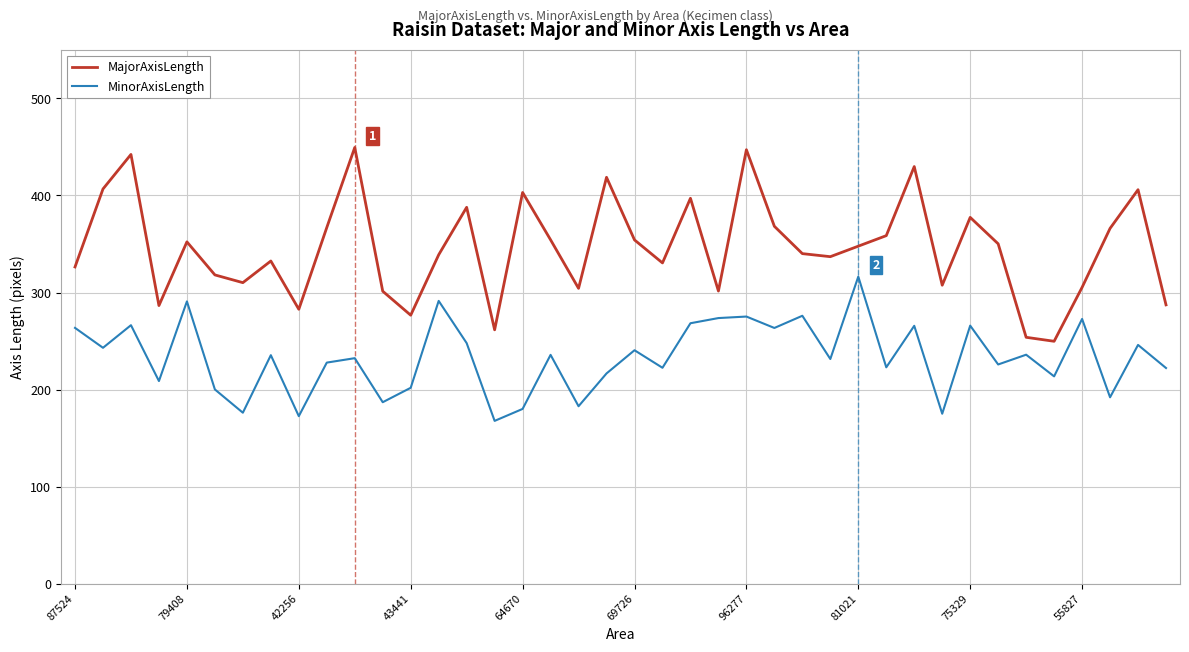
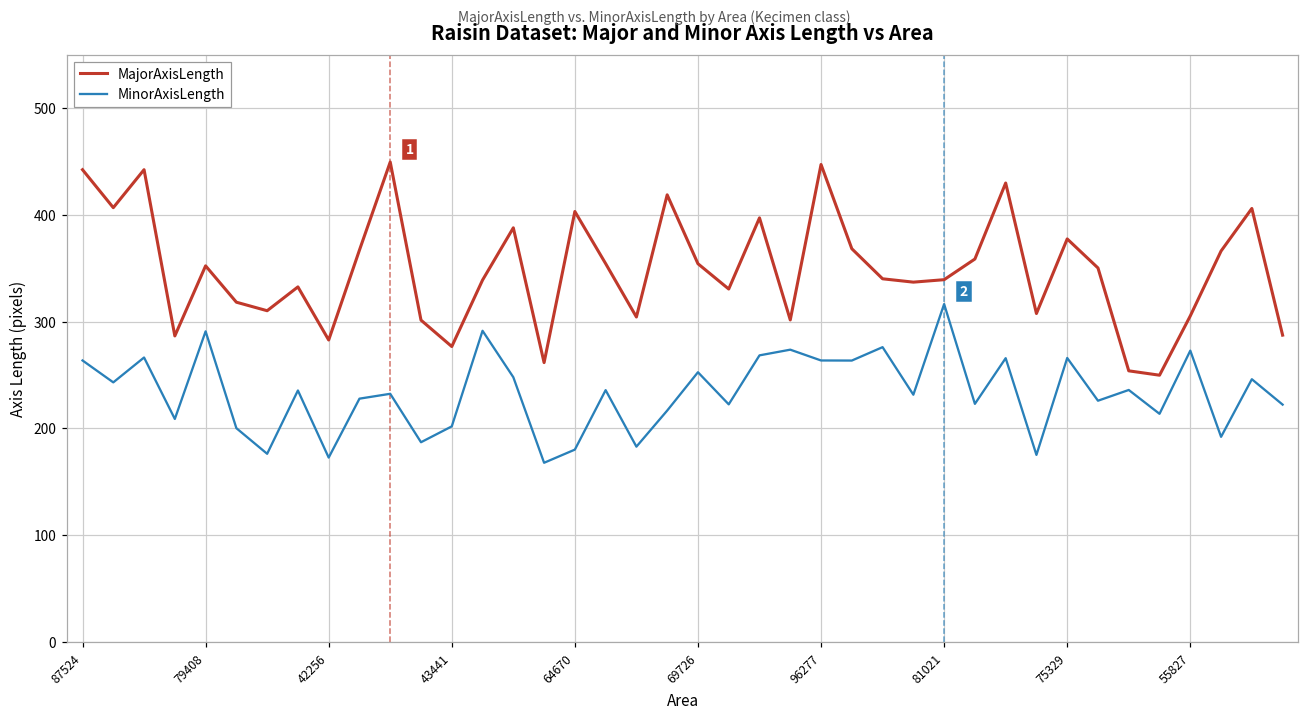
  {
    "MajorAxisLength": {
-     "87524": 330,
+     "87524": 440,
      "79408": 350,
      "42256": 280,
      "43441": 280,
      "64670": 400,
      "69726": 350,
      "96277": 450,
-     "81021": 350,
+     "81021": 340,
      "75329": 380,
      "55827": 310
    },
    "MinorAxisLength": {
      "87524": 260,
      "79408": 290,
      "42256": 170,
      "43441": 200,
      "64670": 180,
-     "69726": 240,
-     "96277": 280,
+     "69726": 250,
+     "96277": 260,
      "75329": 270,
      "55827": 270
    }
  }
